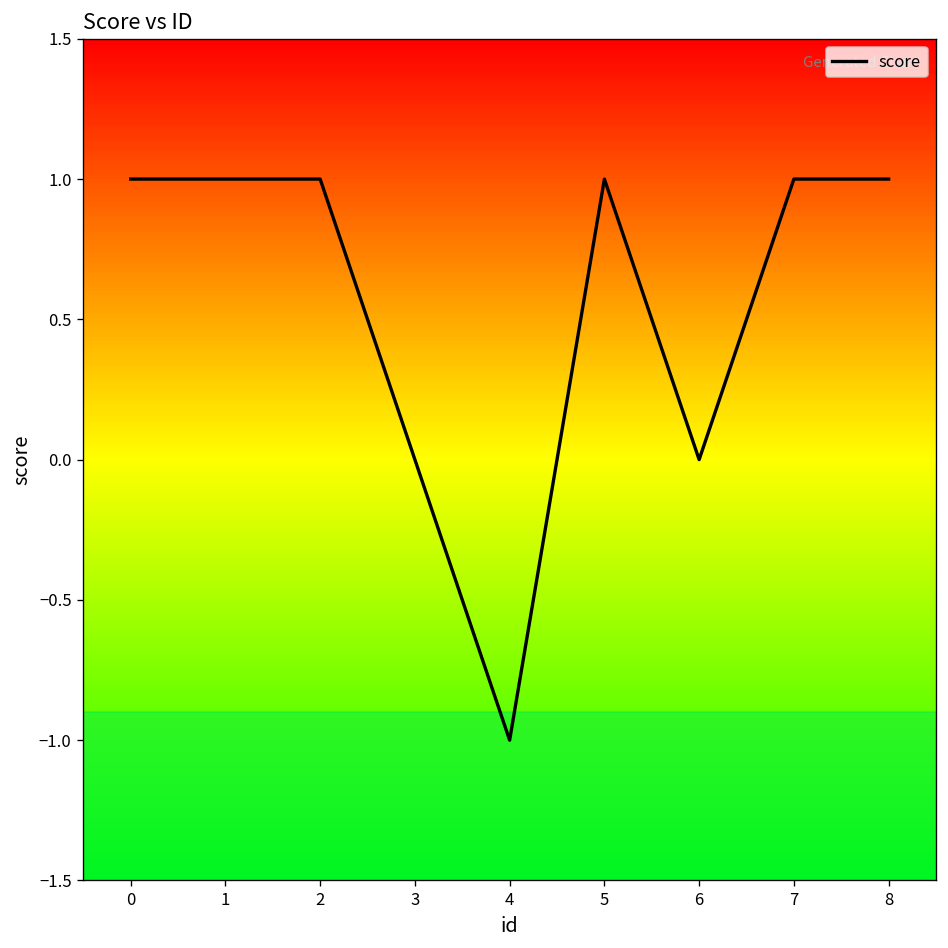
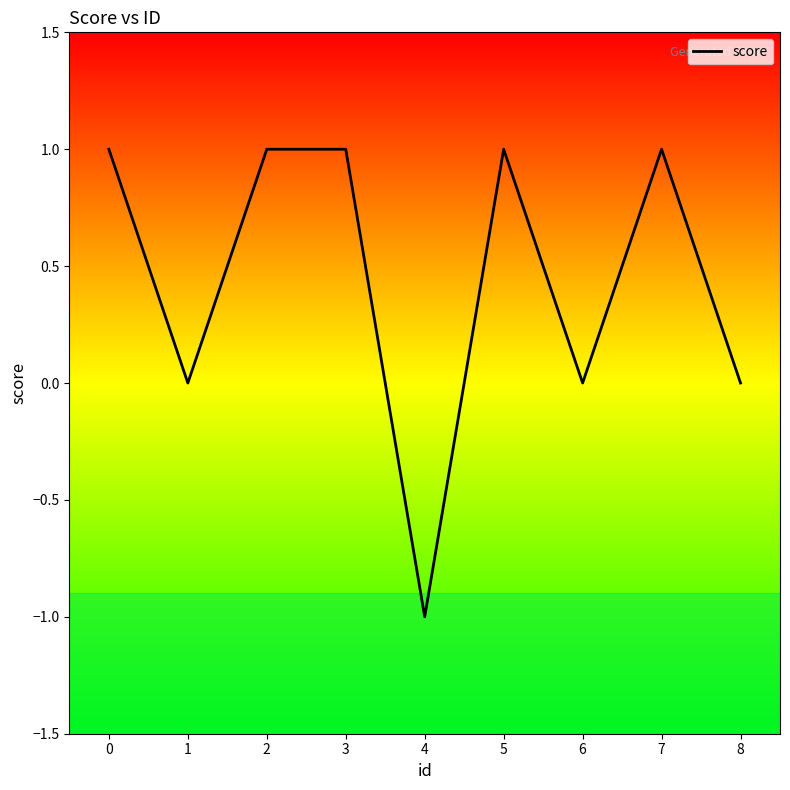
  {
    "0": 1,
-   "1": 1,
+   "1": 0,
    "2": 1,
-   "3": 0,
+   "3": 1,
    "5": 1,
    "6": 0,
    "7": 1,
-   "8": 1
+   "8": 0
  }
